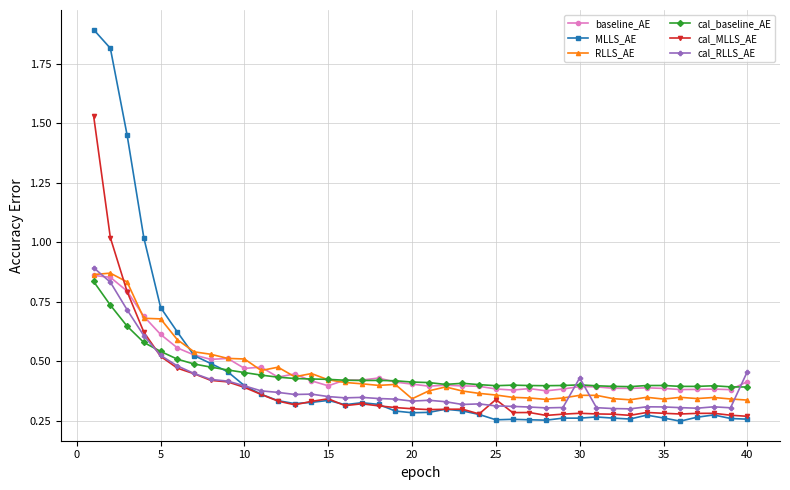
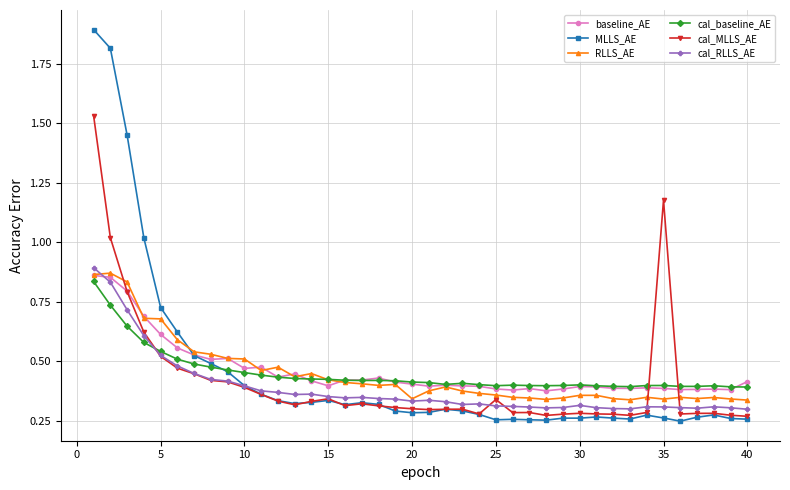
  {
    "baseline_AE": {
      "5": 0.61,
      "10": 0.47,
      "15": 0.40,
      "25": 0.38,
      "35": 0.39,
      "40": 0.42
    },
    "MLLS_AE": {
      "5": 0.73,
      "20": 0.28,
      "25": 0.25,
      "30": 0.26,
      "35": 0.26,
      "40": 0.26
    },
    "RLLS_AE": {
      "5": 0.68,
      "10": 0.51,
      "25": 0.36,
      "30": 0.36,
      "35": 0.34,
      "40": 0.34
    },
    "cal_baseline_AE": {
      "5": 0.54,
      "10": 0.45,
      "25": 0.40,
      "35": 0.40,
      "40": 0.39
    },
    "cal_MLLS_AE": {
      "20": 0.30,
      "25": 0.34,
      "30": 0.28,
-     "35": 0.28,
+     "35": 1.18,
      "40": 0.27
    },
    "cal_RLLS_AE": {
      "25": 0.31,
-     "30": 0.43,
+     "30": 0.32,
      "35": 0.31,
-     "40": 0.46
+     "40": 0.30
    }
  }
